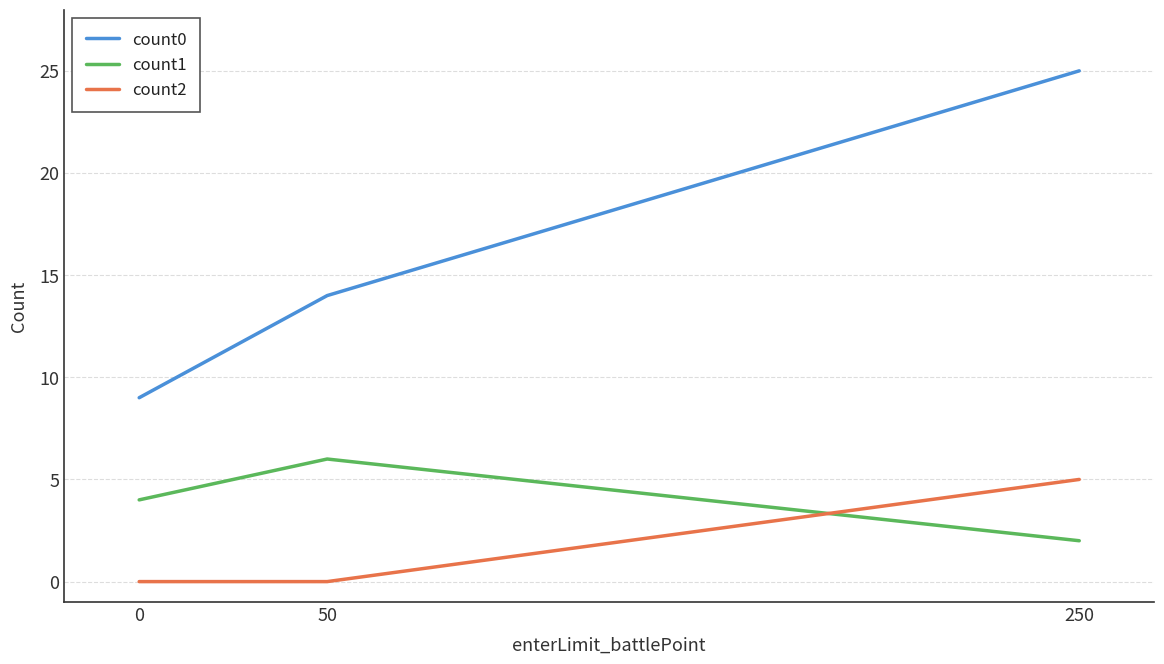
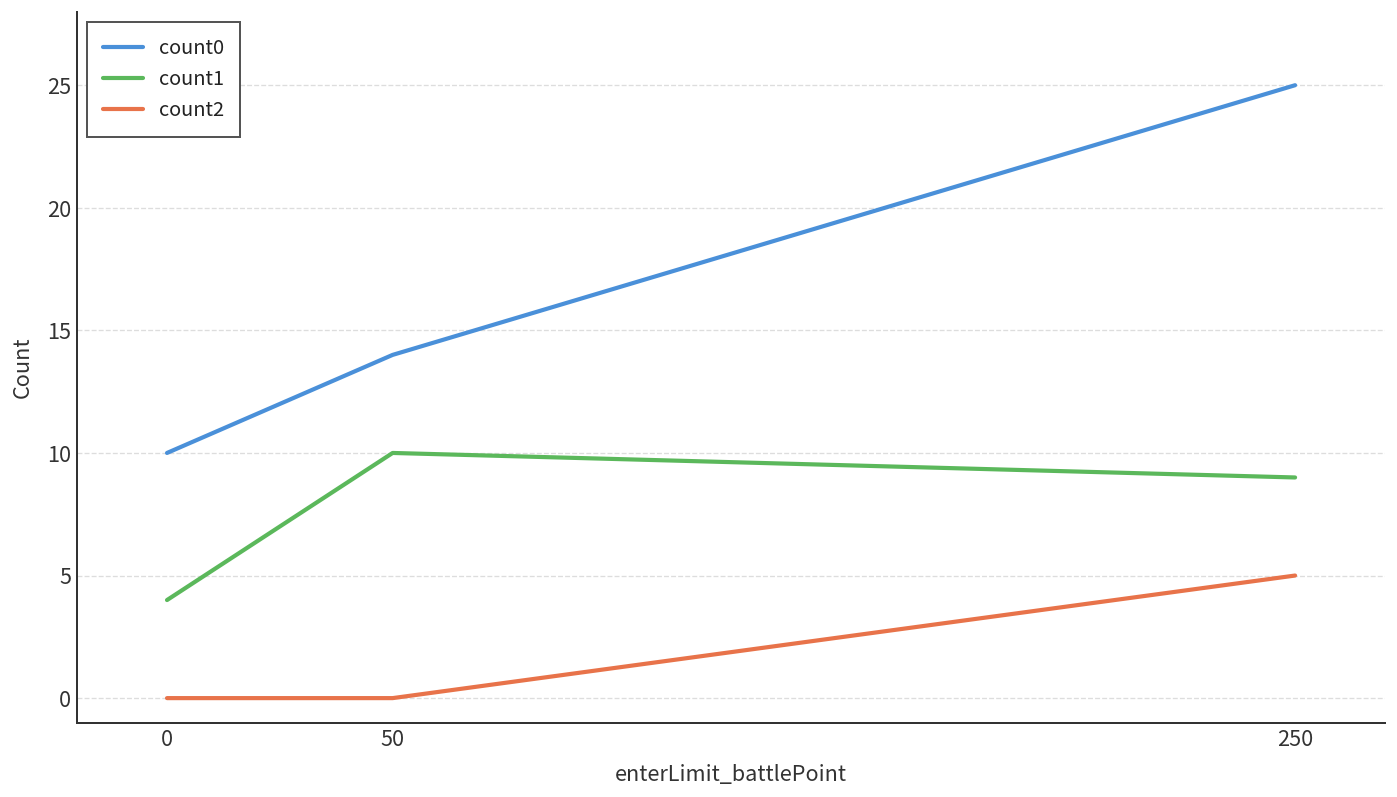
  {
    "count0": {
-     "0": 9,
+     "0": 10,
      "50": 14,
      "250": 25
    },
    "count1": {
      "0": 4,
-     "50": 6,
-     "250": 2
+     "50": 10,
+     "250": 9
    },
    "count2": {
      "0": 0,
      "50": 0,
      "250": 5
    }
  }
